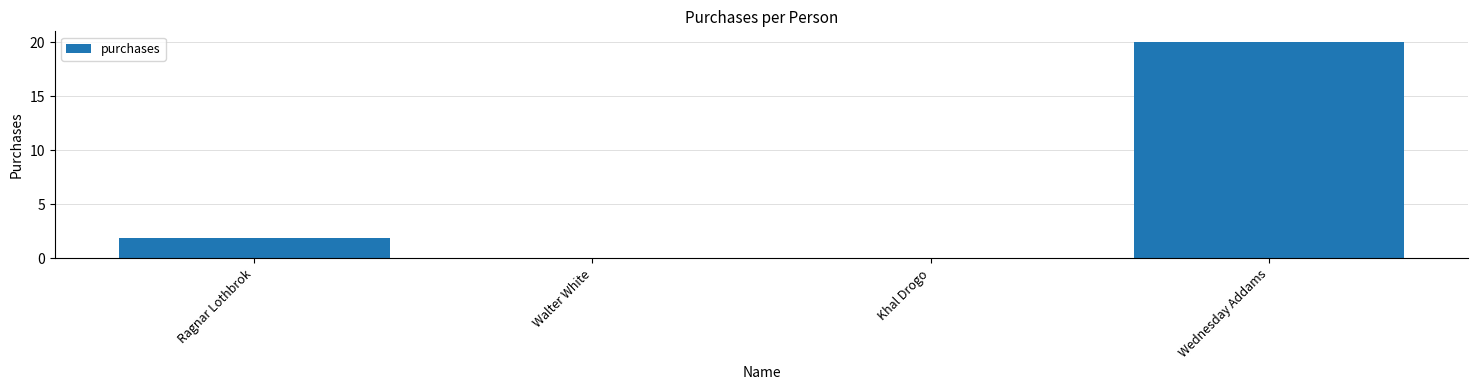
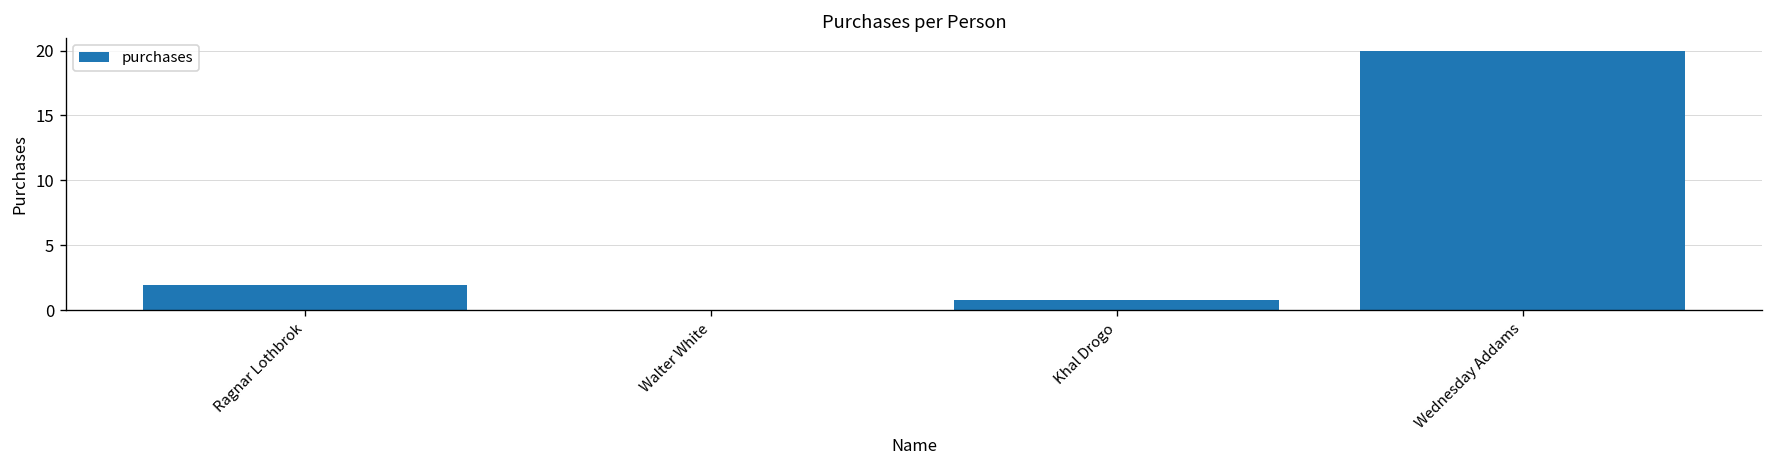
  {
    "Ragnar Lothbrok": 1.9,
    "Walter White": 0.0,
-   "Khal Drogo": 0.0,
+   "Khal Drogo": 0.8,
    "Wednesday Addams": 20.0
  }
